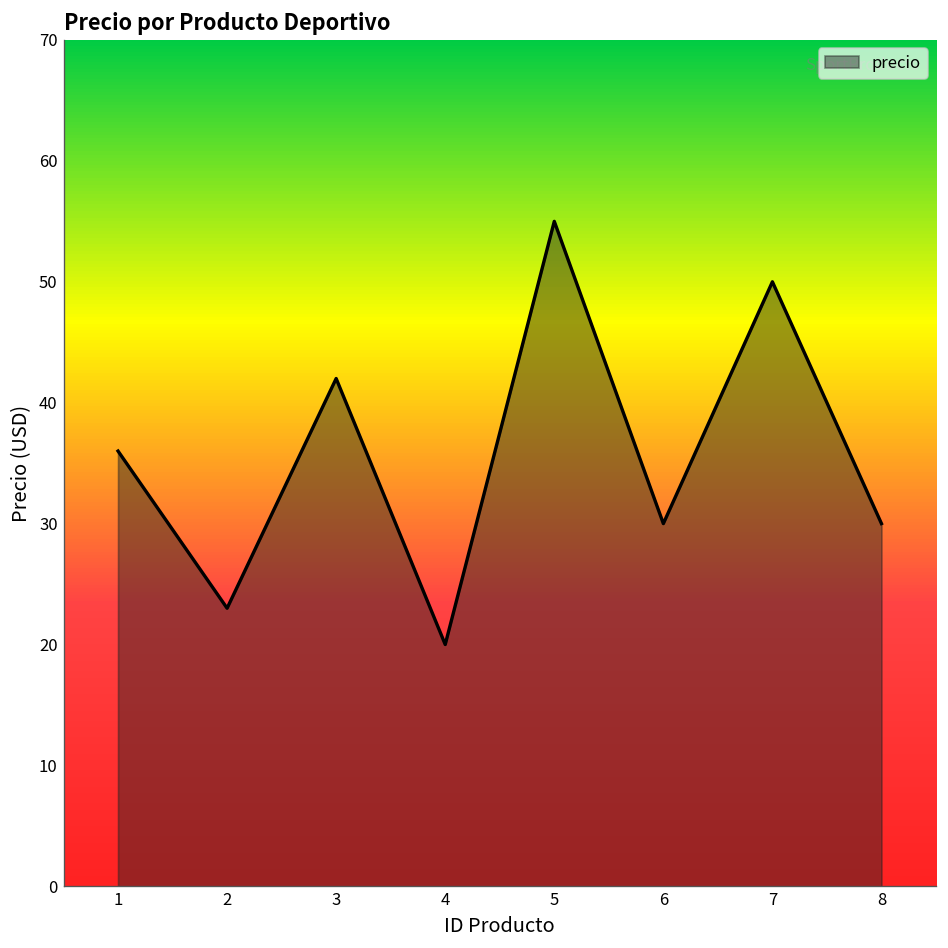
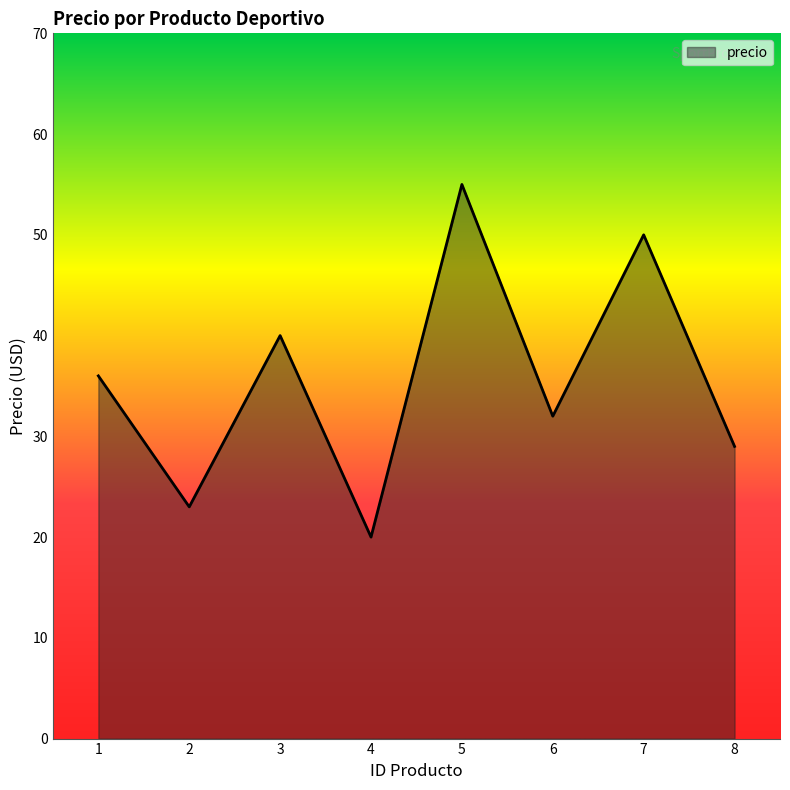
  {
    "1": 36,
    "2": 23,
-   "3": 42,
+   "3": 40,
    "4": 20,
    "5": 55,
-   "6": 30,
+   "6": 32,
    "7": 50,
-   "8": 30
+   "8": 29
  }
